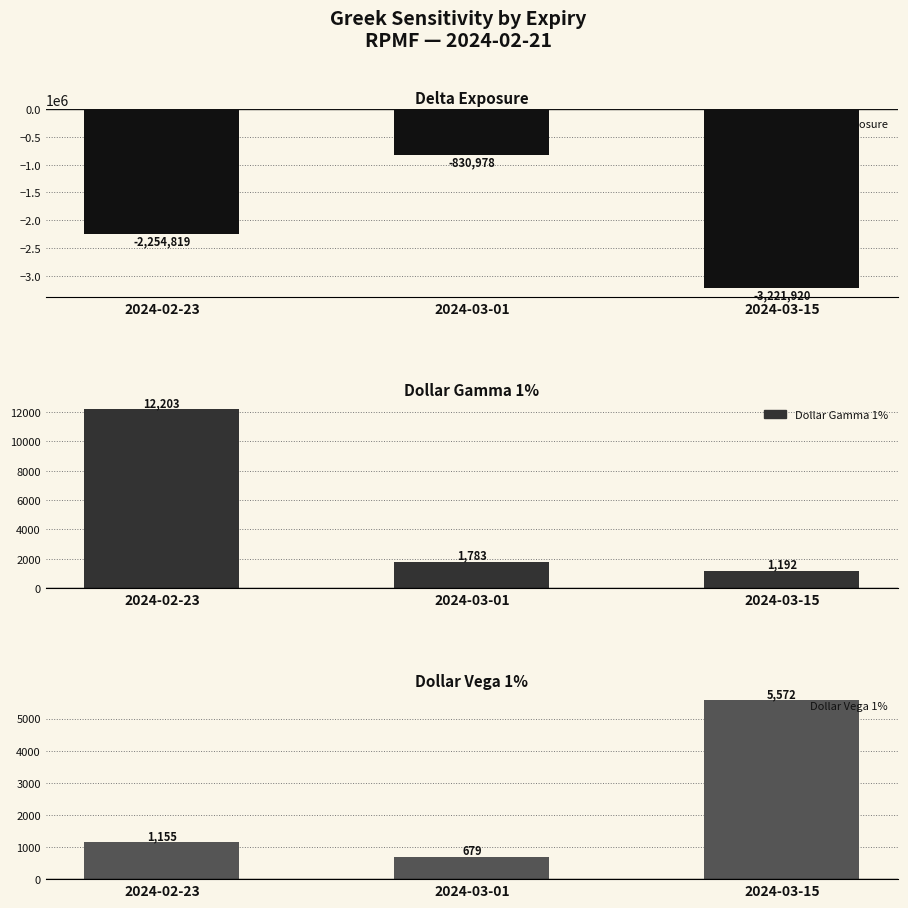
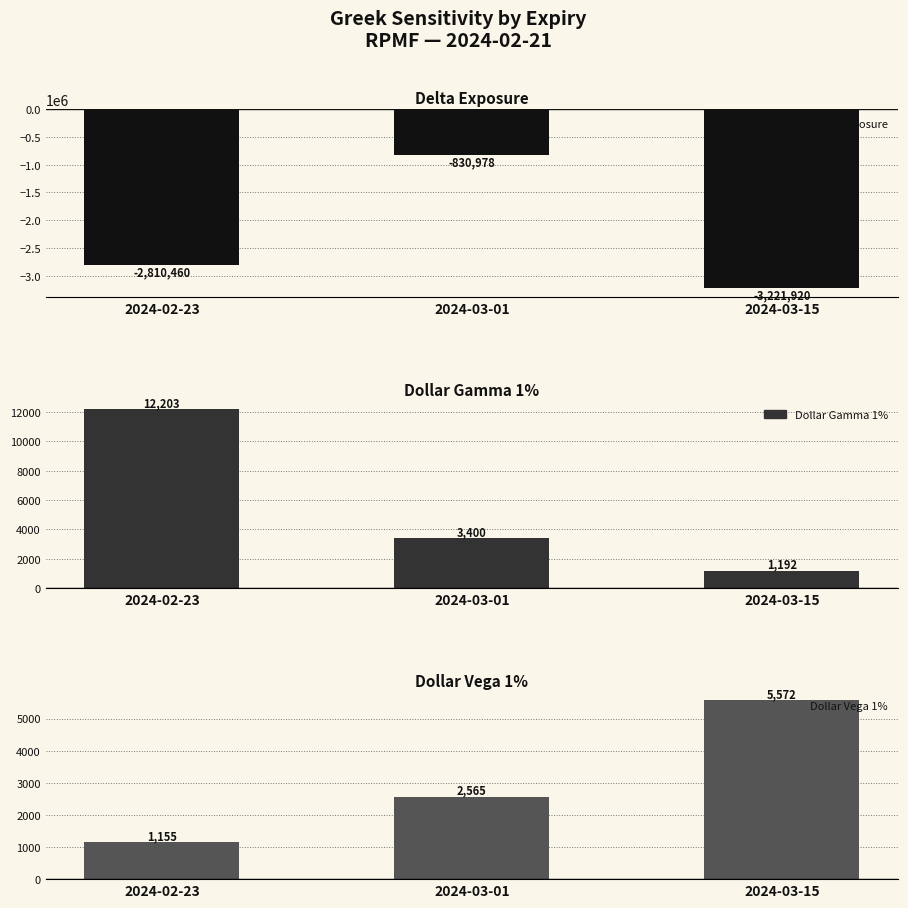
  {
    "Delta Exposure": {
-     "2024-02-23": "-2,254,819",
+     "2024-02-23": "-2,810,460",
      "2024-03-01": "-830,978",
      "2024-03-15": "-3,221,920"
    },
    "Dollar Gamma 1%": {
      "2024-02-23": "12,203",
-     "2024-03-01": "1,783",
+     "2024-03-01": "3,400",
      "2024-03-15": "1,192"
    },
    "Dollar Vega 1%": {
      "2024-02-23": "1,155",
-     "2024-03-01": "679",
+     "2024-03-01": "2,565",
      "2024-03-15": "5,572"
    }
  }
